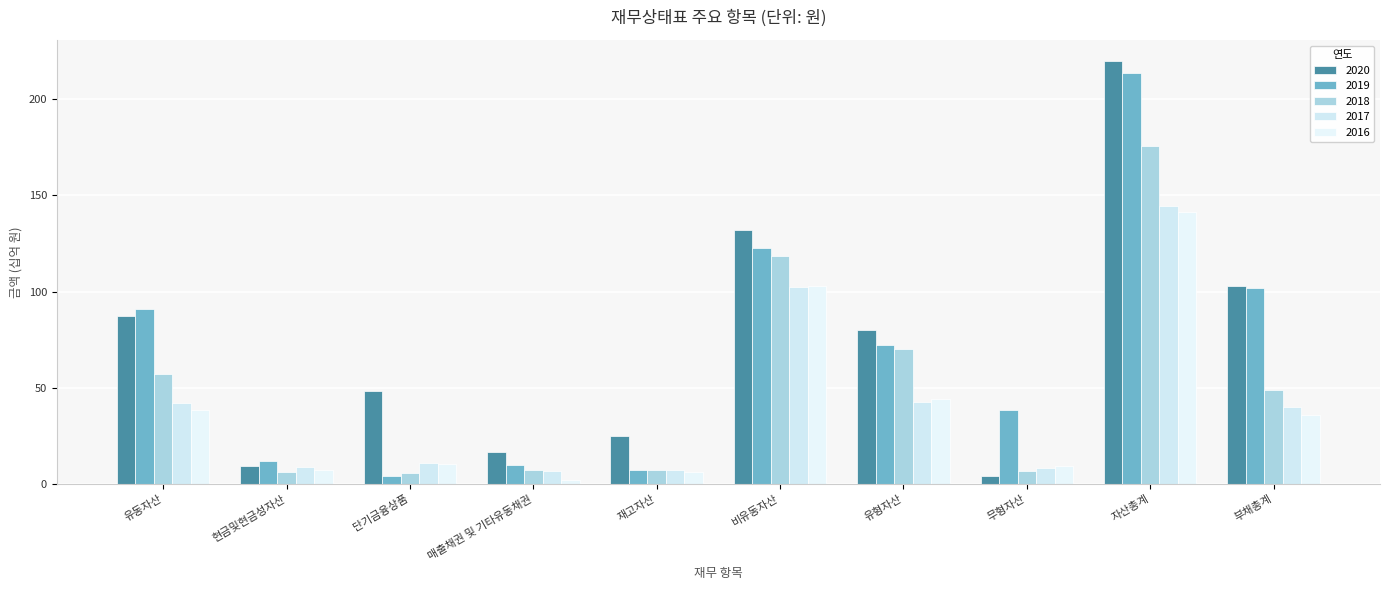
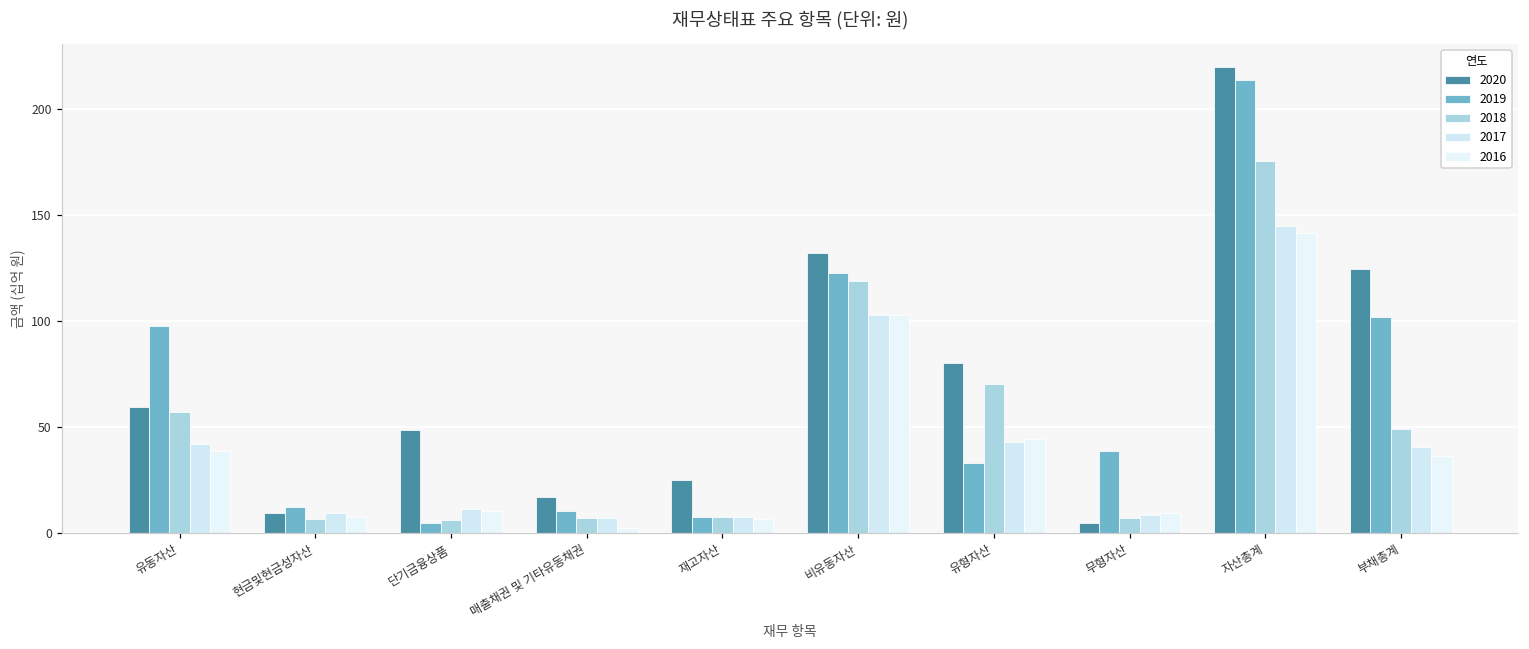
  {
    "2020": {
-     "유동자산": 88,
+     "유동자산": 59,
      "현금및현금성자산": 9,
      "단기금융상품": 48,
      "매출채권 및 기타유동채권": 17,
      "재고자산": 25,
      "비유동자산": 132,
      "유형자산": 80,
      "무형자산": 4,
      "자산총계": 220,
-     "부채총계": 103
+     "부채총계": 125
    },
    "2019": {
-     "유동자산": 91,
+     "유동자산": 98,
      "현금및현금성자산": 12,
      "단기금융상품": 4,
      "매출채권 및 기타유동채권": 10,
      "재고자산": 8,
      "비유동자산": 122,
-     "유형자산": 72,
+     "유형자산": 33,
      "무형자산": 39,
      "자산총계": 214,
      "부채총계": 102
    }
  }
